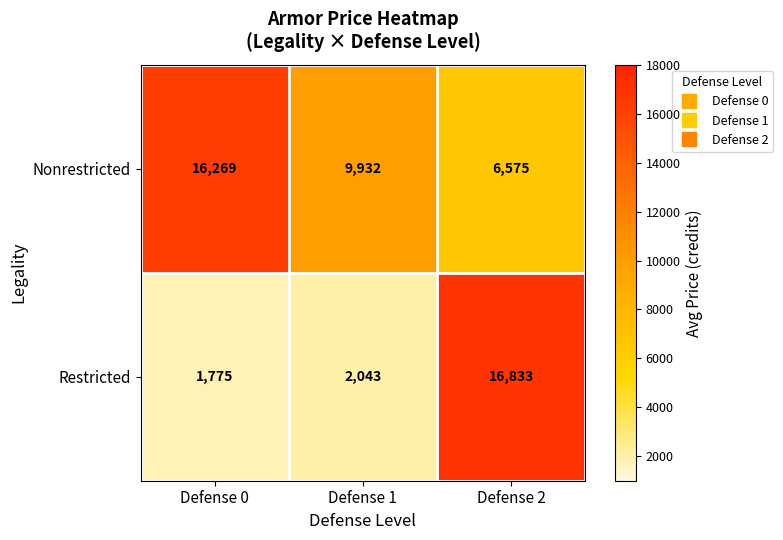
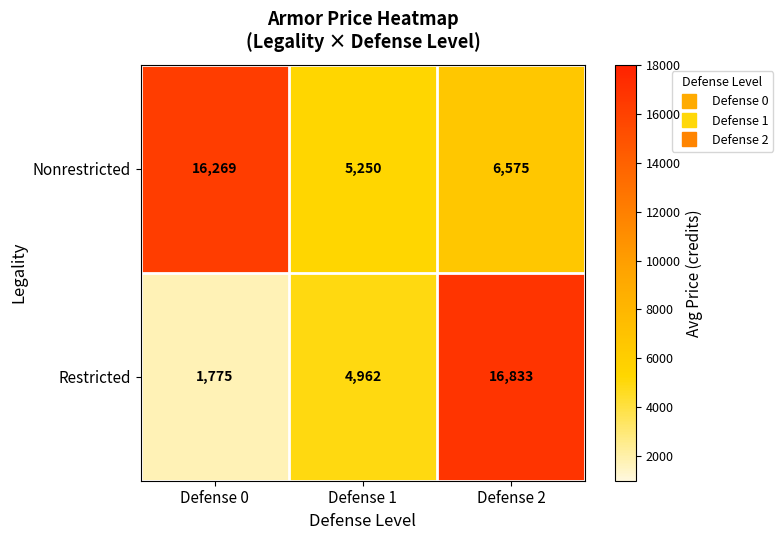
  {
    "Nonrestricted": {
      "Defense 0": "16,269",
-     "Defense 1": "9,932",
+     "Defense 1": "5,250",
      "Defense 2": "6,575"
    },
    "Restricted": {
      "Defense 0": "1,775",
-     "Defense 1": "2,043",
+     "Defense 1": "4,962",
      "Defense 2": "16,833"
    }
  }
